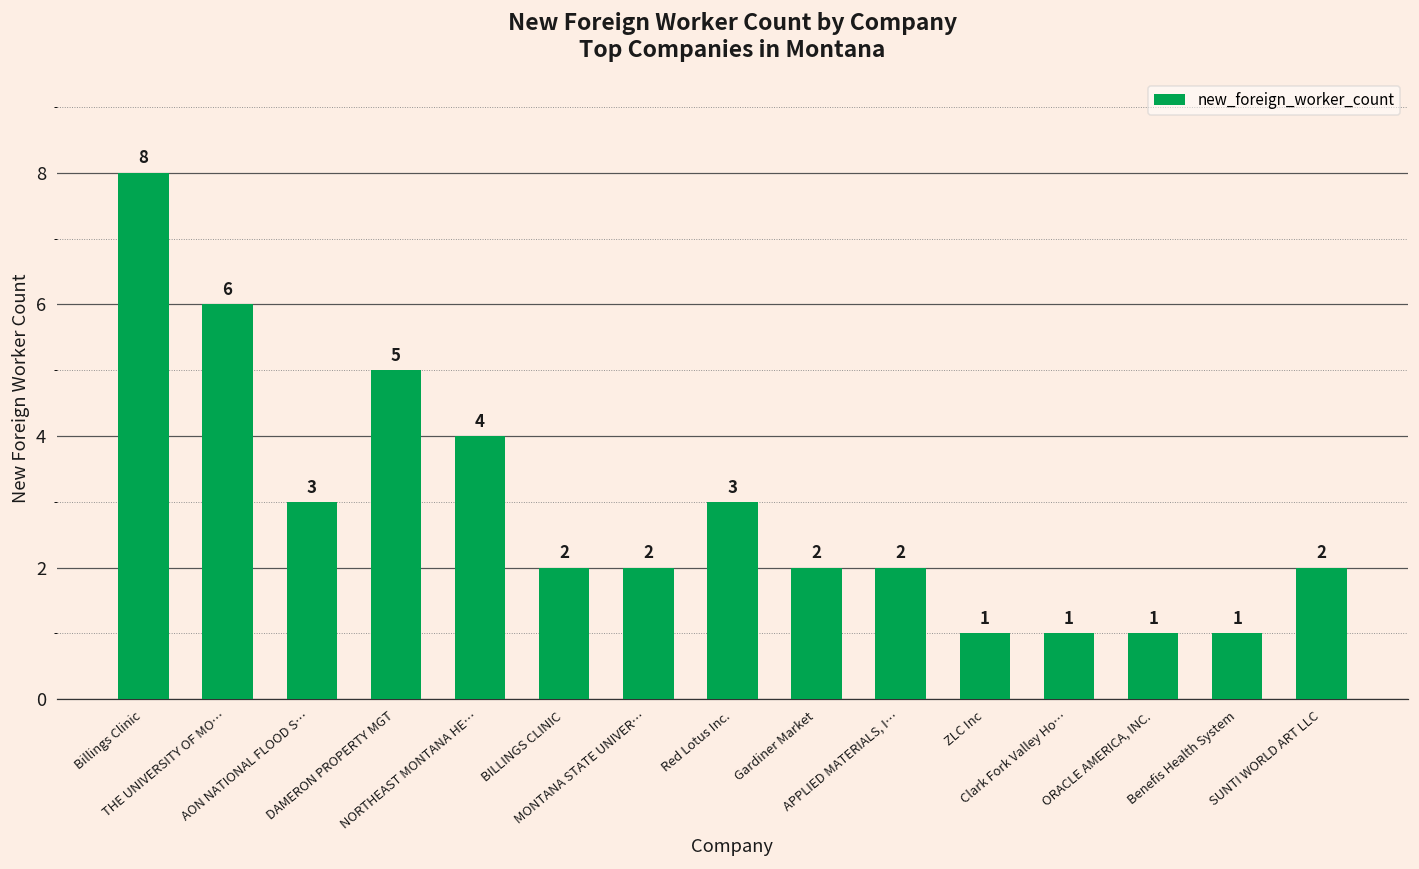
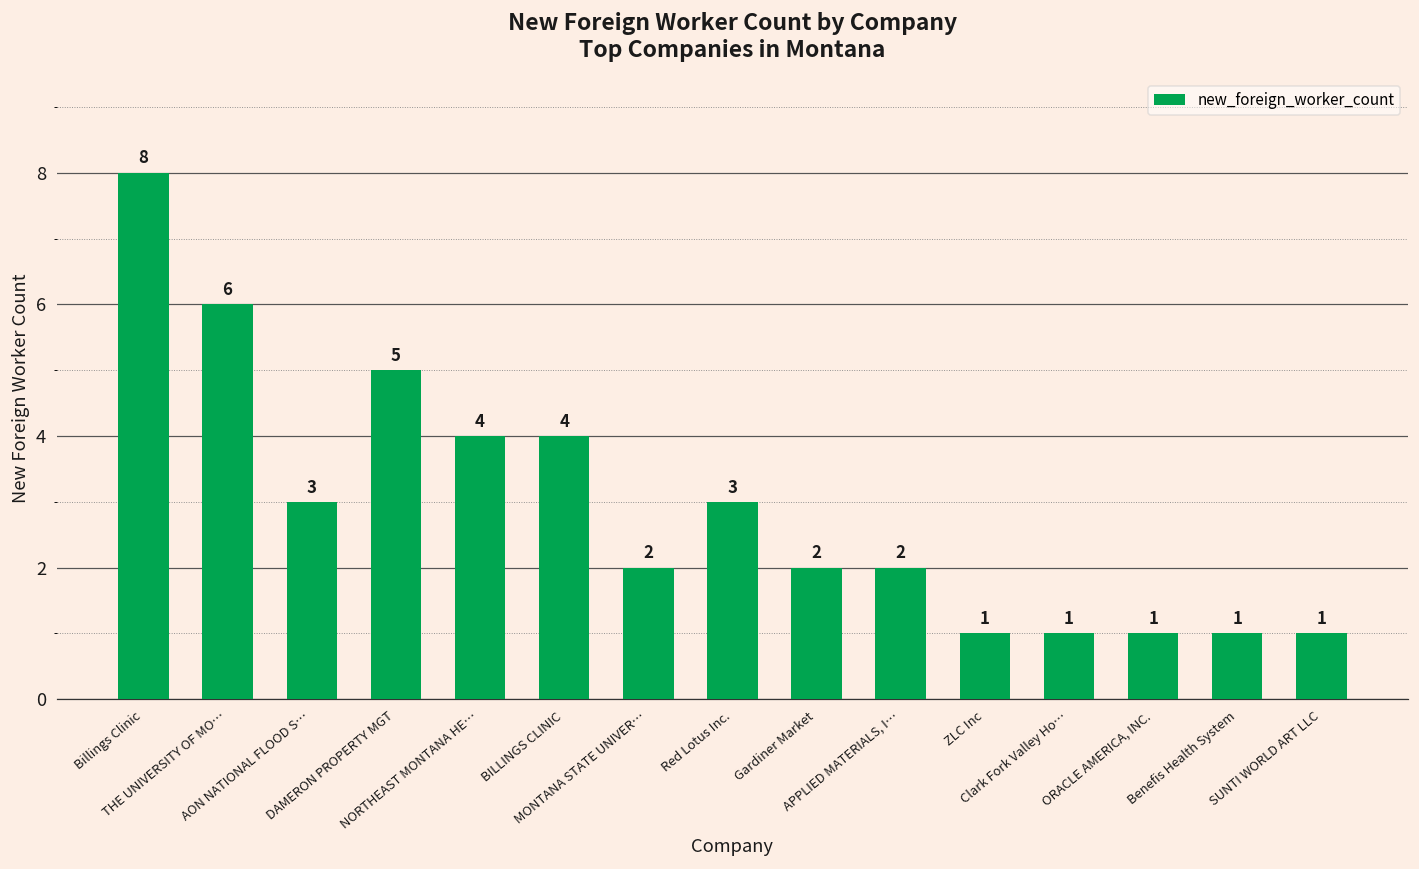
  {
    "Billings Clinic": 8,
    "THE UNIVERSITY OF MO…": 6,
    "AON NATIONAL FLOOD S…": 3,
    "DAMERON PROPERTY MGT": 5,
    "NORTHEAST MONTANA HE…": 4,
-   "BILLINGS CLINIC": 2,
+   "BILLINGS CLINIC": 4,
    "MONTANA STATE UNIVER…": 2,
    "Red Lotus Inc.": 3,
    "Gardiner Market": 2,
    "APPLIED MATERIALS, I…": 2,
    "ZLC Inc": 1,
    "Clark Fork Valley Ho…": 1,
    "ORACLE AMERICA, INC.": 1,
    "Benefis Health System": 1,
-   "SUNTI WORLD ART LLC": 2
+   "SUNTI WORLD ART LLC": 1
  }
